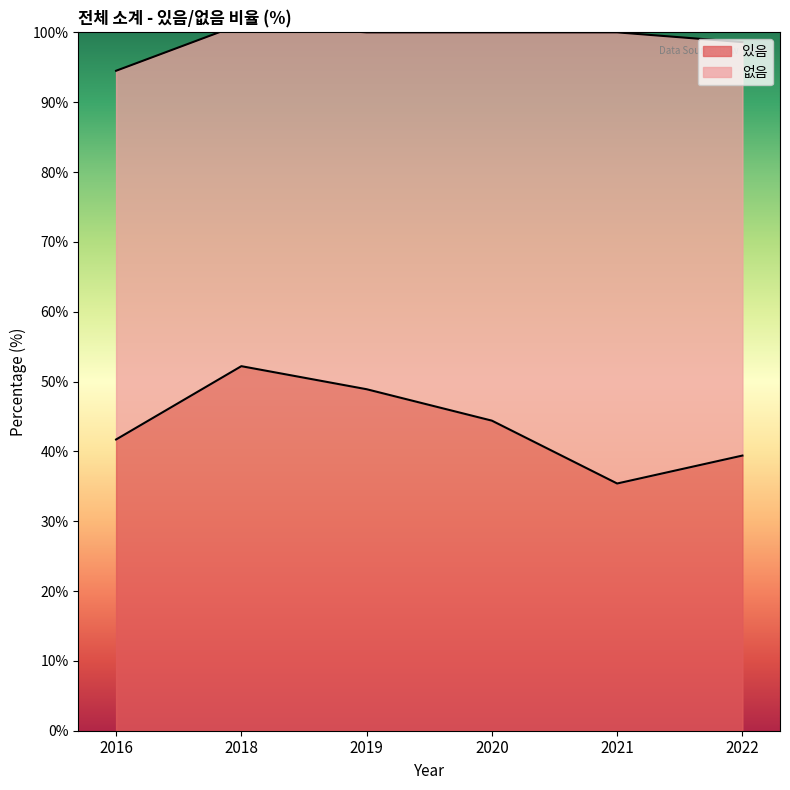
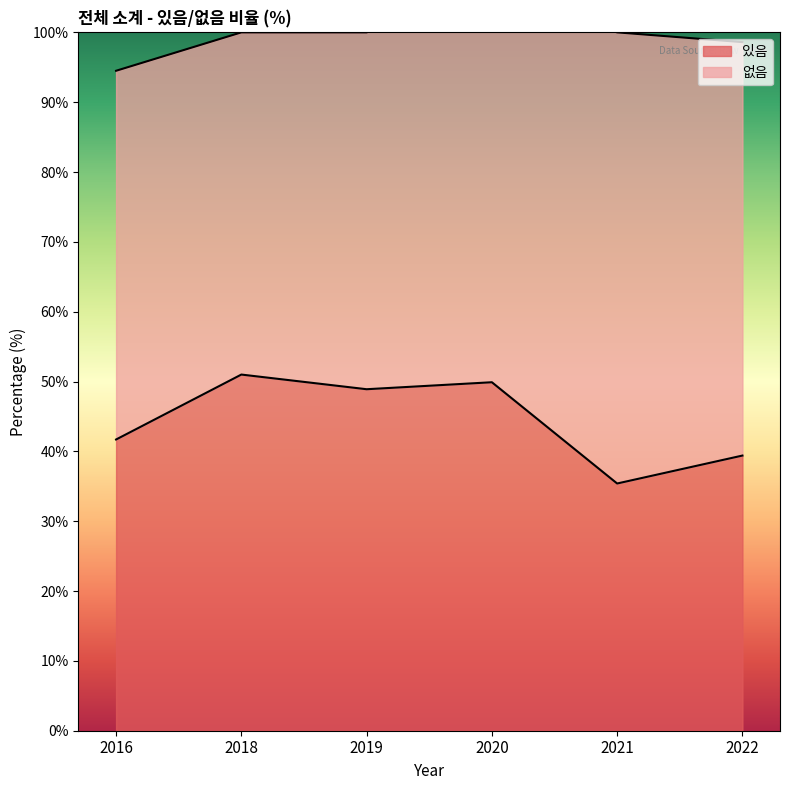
  {
    "있음": {
      "2016": "42%",
-     "2018": "52%",
+     "2018": "51%",
      "2019": "49%",
-     "2020": "44%",
+     "2020": "50%",
      "2021": "35%",
      "2022": "39%"
    },
    "없음": {
      "2016": "53%",
      "2019": "51%",
      "2021": "65%"
    }
  }
